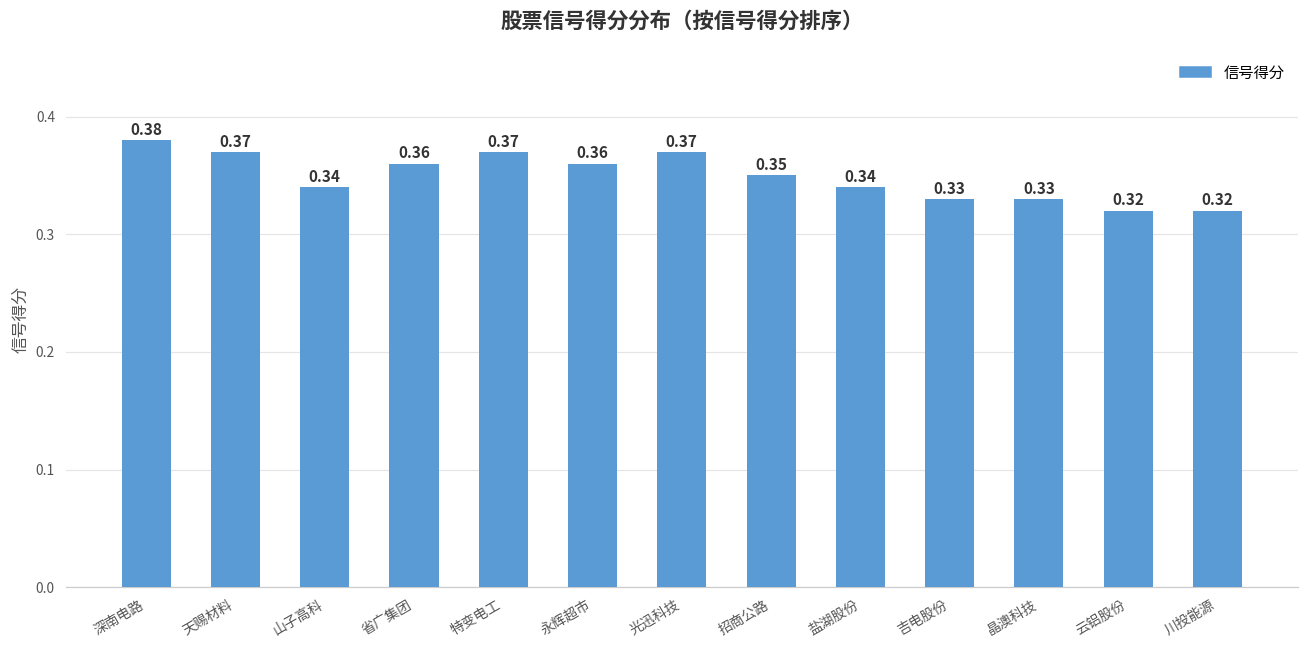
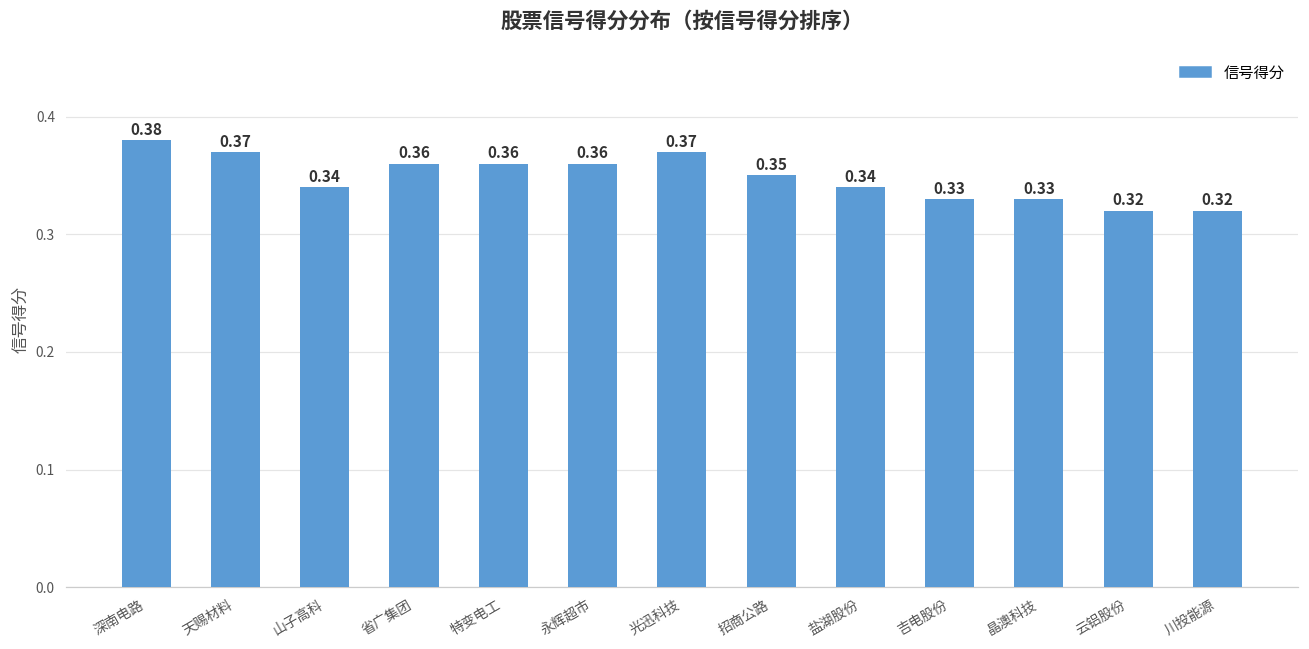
  {
    "深南电路": 0.38,
    "天赐材料": 0.37,
    "山子高科": 0.34,
    "省广集团": 0.36,
-   "特变电工": 0.37,
+   "特变电工": 0.36,
    "永辉超市": 0.36,
    "光迅科技": 0.37,
    "招商公路": 0.35,
    "盐湖股份": 0.34,
    "吉电股份": 0.33,
    "晶澳科技": 0.33,
    "云铝股份": 0.32,
    "川投能源": 0.32
  }
